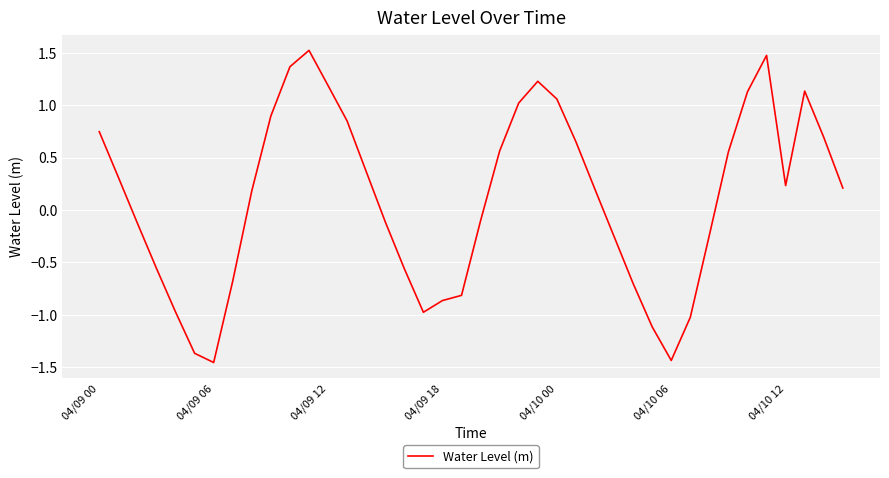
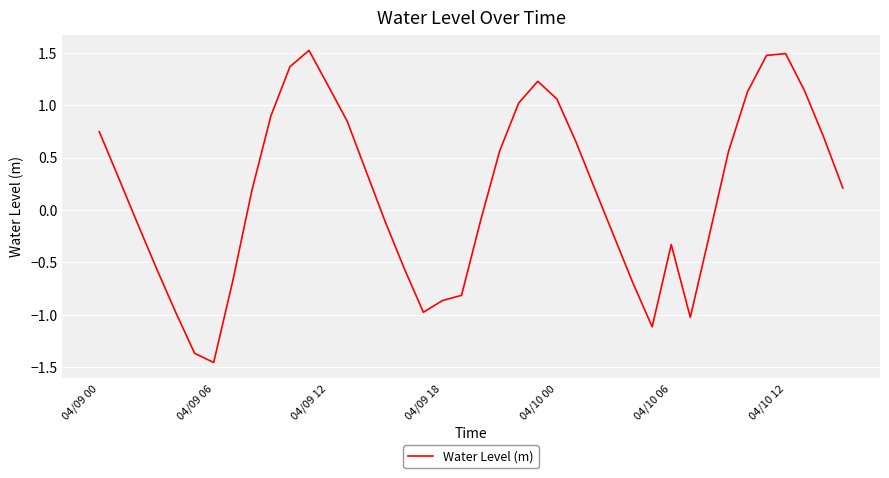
  {
    "04/09 00": 0.75,
    "04/09 06": -1.45,
    "04/09 12": 1.19,
    "04/09 18": -0.86,
    "04/10 00": 1.06,
-   "04/10 06": -1.43,
-   "04/10 12": 0.23
+   "04/10 06": -0.33,
+   "04/10 12": 1.49
  }
